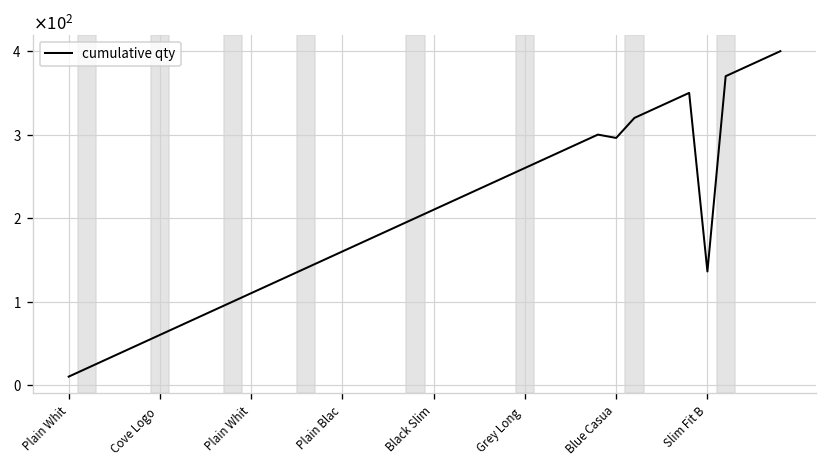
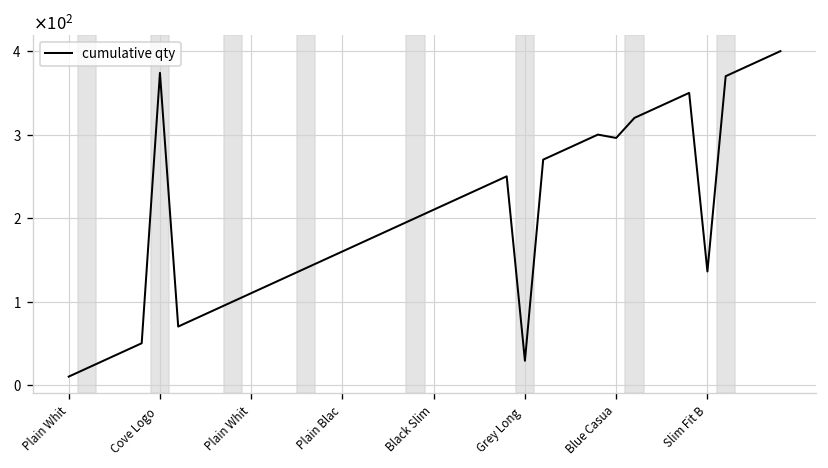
  {
-   "Cove Logo": 60,
+   "Cove Logo": 370,
    "Plain Blac": 160,
    "Black Slim": 210,
-   "Grey Long": 260,
+   "Grey Long": 30,
    "Blue Casua": 300,
    "Slim Fit B": 140
  }
